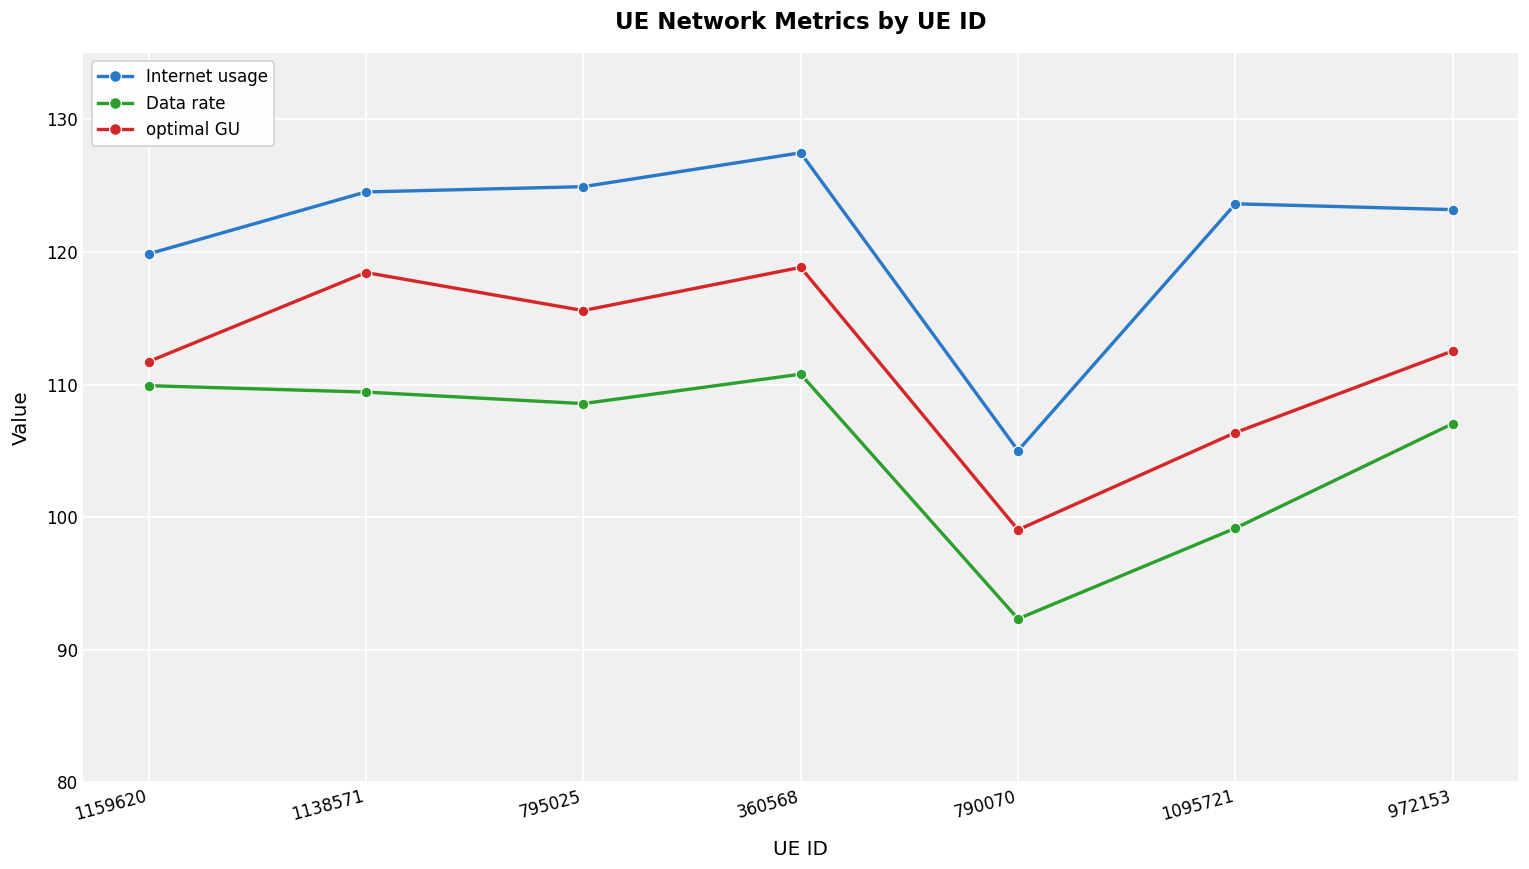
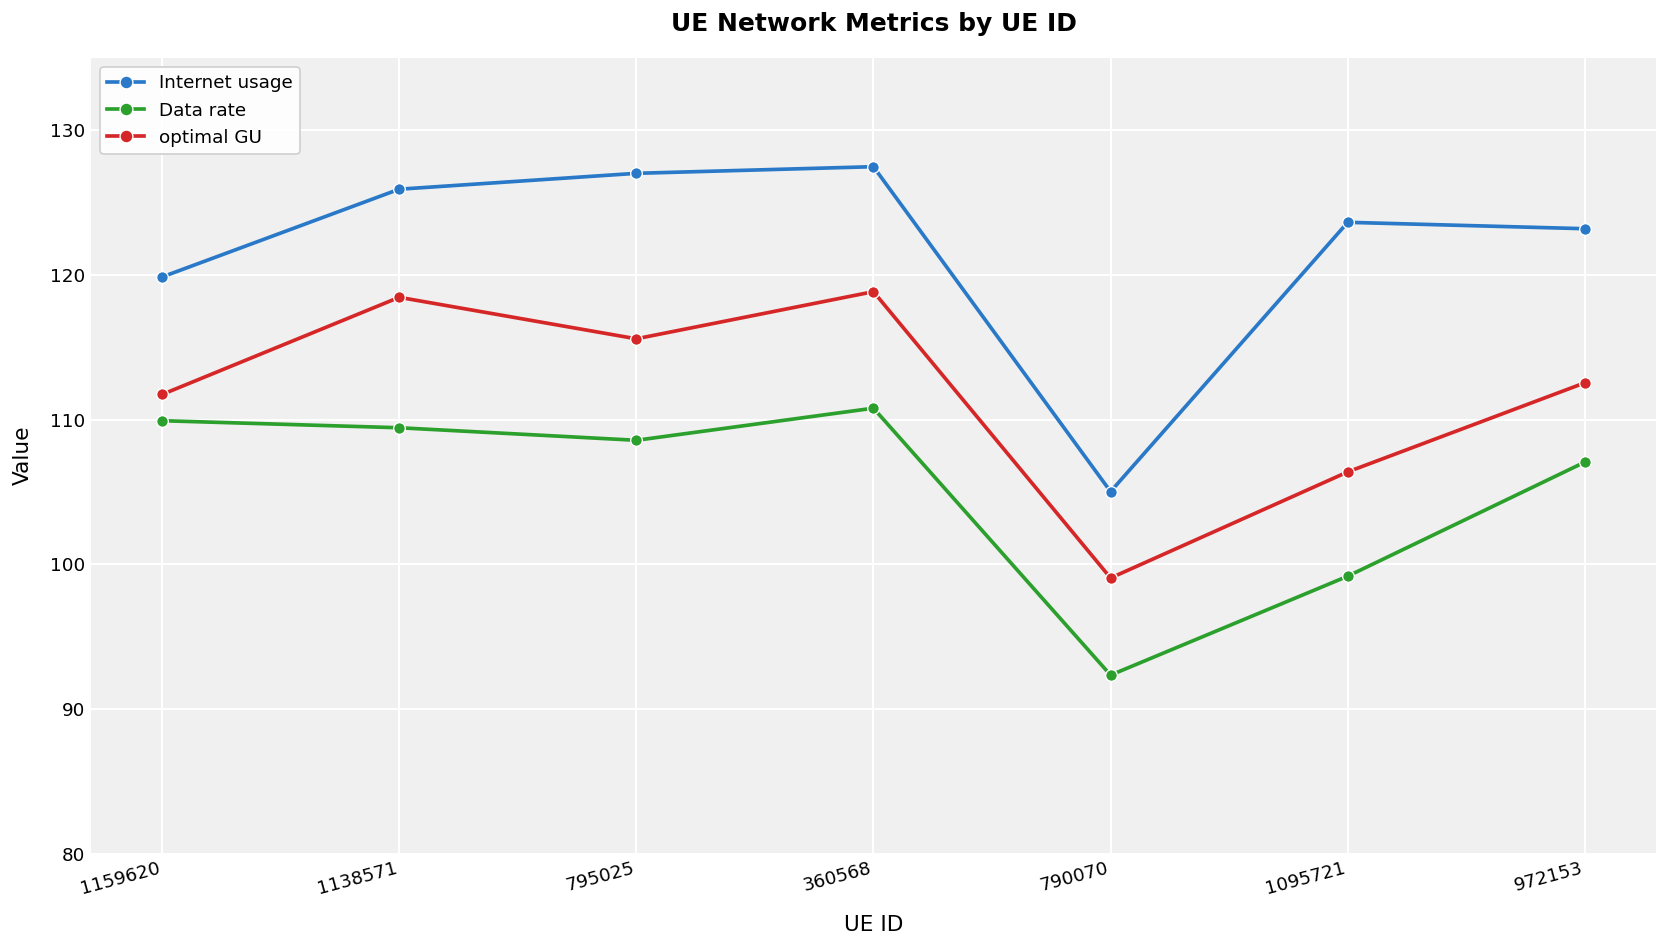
  {
    "Internet usage": {
      "1159620": 119.9,
-     "1138571": 124.5,
-     "795025": 124.9,
+     "1138571": 125.9,
+     "795025": 127.0,
      "360568": 127.5,
      "790070": 105.0,
      "1095721": 123.6,
      "972153": 123.2
    },
    "Data rate": {
      "1159620": 109.9,
      "1138571": 109.4,
      "795025": 108.6,
      "360568": 110.8,
      "790070": 92.3,
      "1095721": 99.2,
      "972153": 107.1
    },
    "optimal GU": {
      "1159620": 111.7,
      "1138571": 118.4,
      "795025": 115.6,
      "360568": 118.8,
      "790070": 99.0,
      "1095721": 106.4,
      "972153": 112.5
    }
  }
